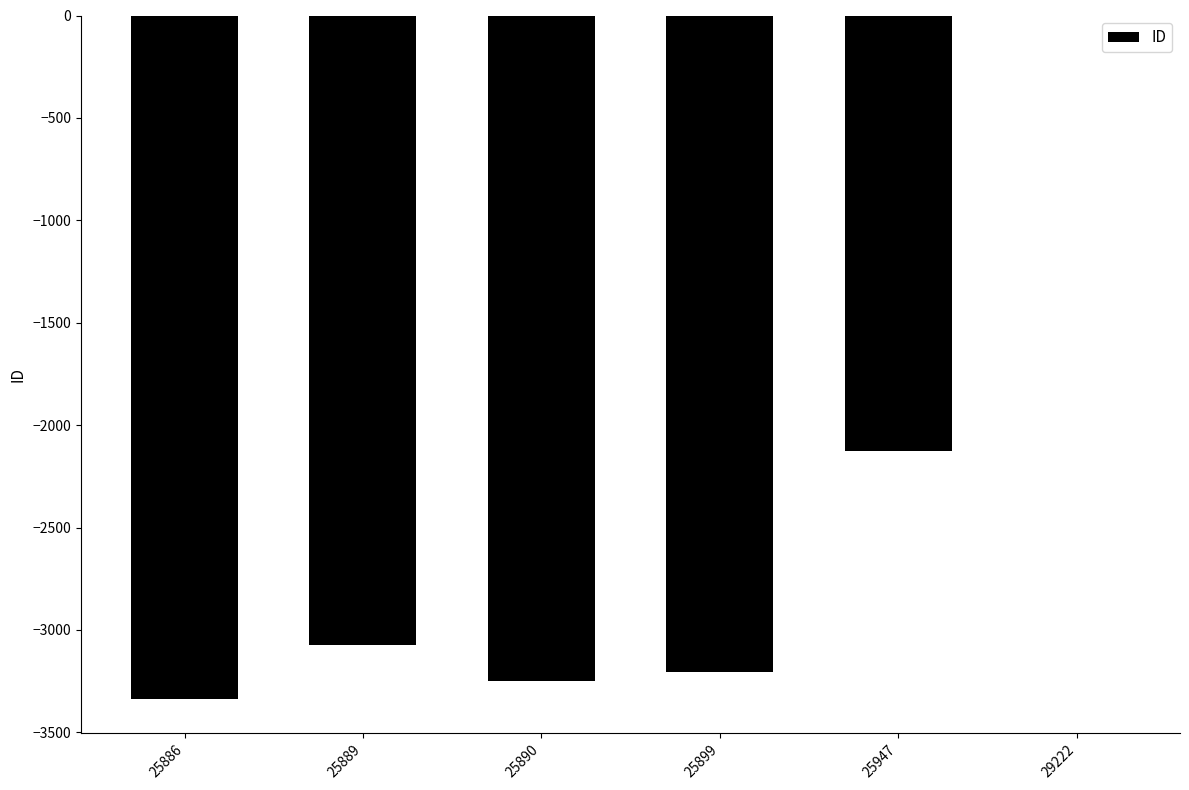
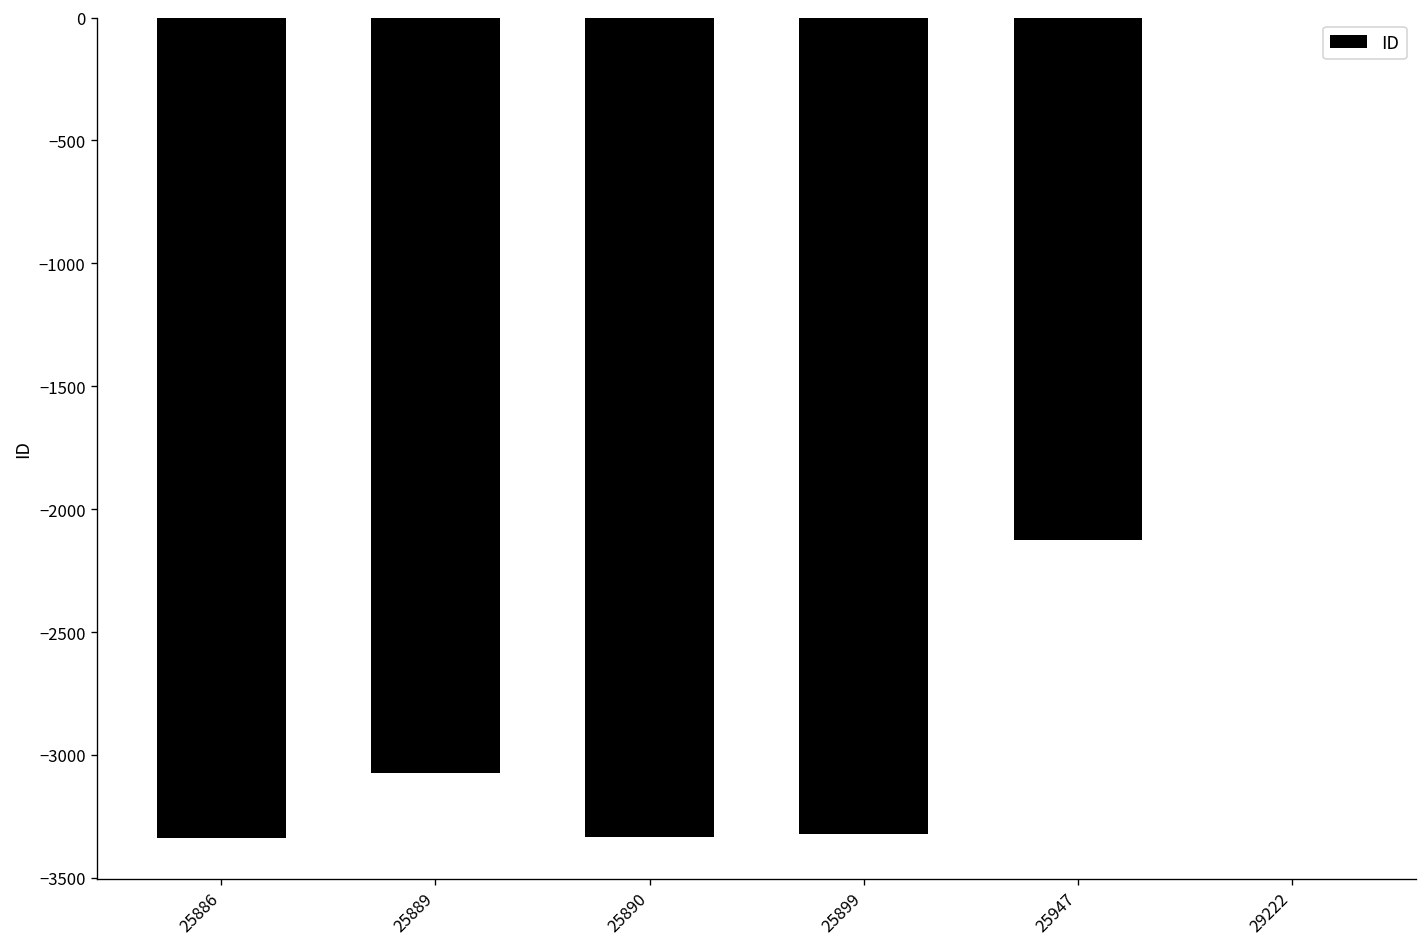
  {
    "25886": -3340,
    "25889": -3070,
-   "25890": -3250,
-   "25899": -3210,
+   "25890": -3330,
+   "25899": -3320,
    "25947": -2120,
    "29222": 0
  }
